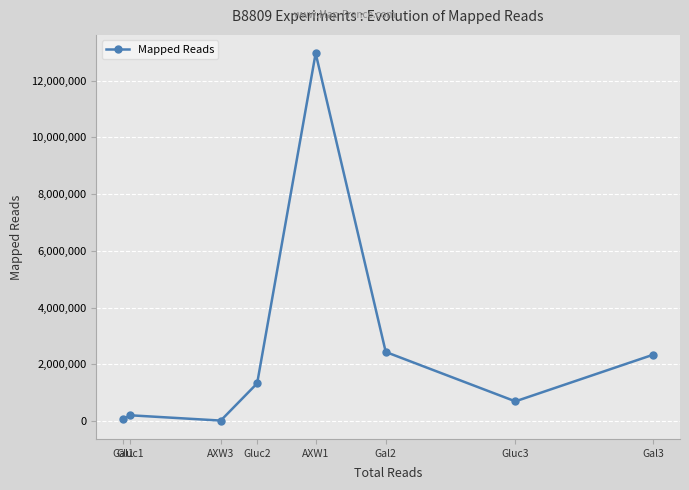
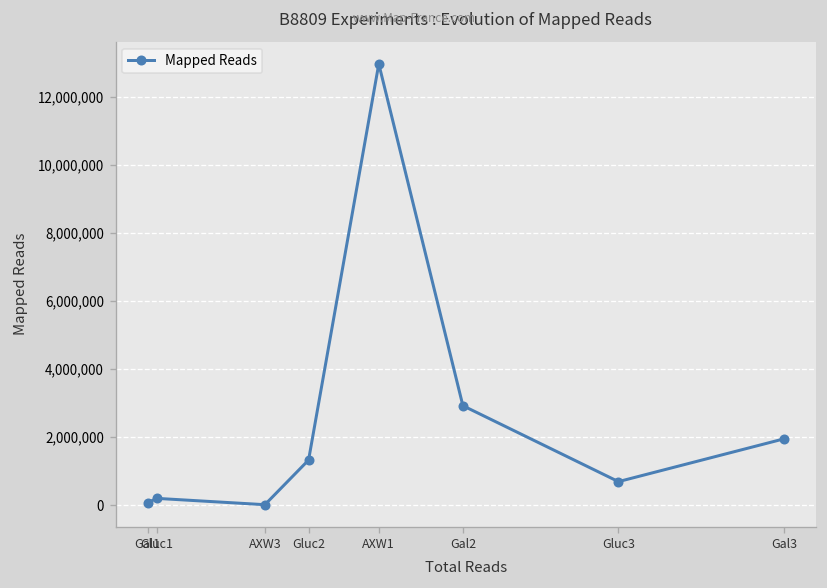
  {
    "AXW3": "0",
    "Gluc2": "1,300,000",
    "AXW1": "13,000,000",
-   "Gal2": "2,400,000",
+   "Gal2": "2,900,000",
    "Gluc3": "700,000",
-   "Gal3": "2,300,000"
+   "Gal3": "2,000,000"
  }
